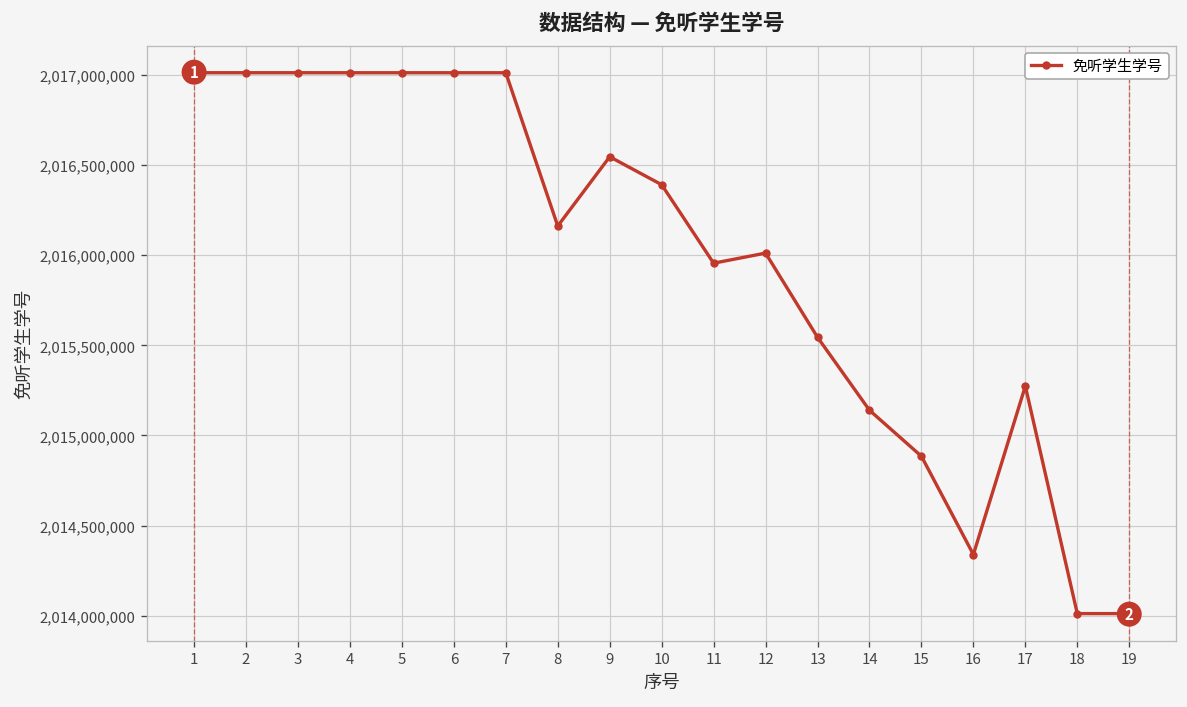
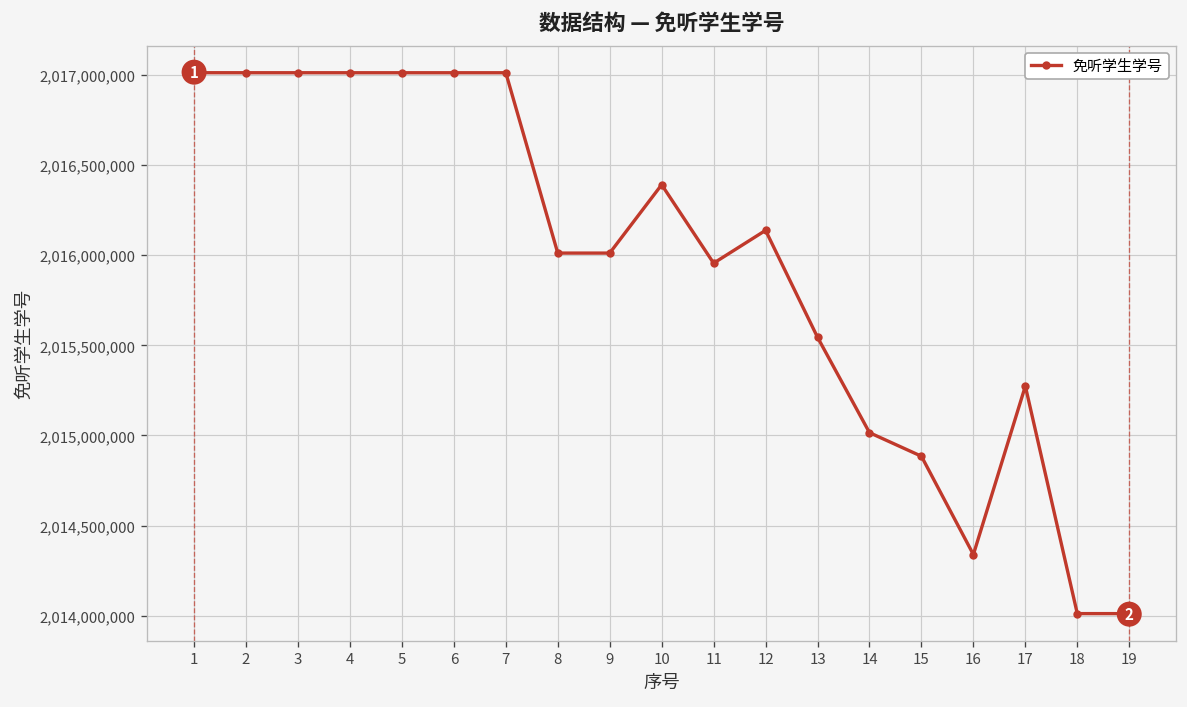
  {
    "2": "2,017,010,000",
    "3": "2,017,010,000",
    "4": "2,017,010,000",
    "5": "2,017,010,000",
    "6": "2,017,010,000",
    "7": "2,017,010,000",
-   "8": "2,016,160,000",
-   "9": "2,016,550,000",
+   "8": "2,016,010,000",
+   "9": "2,016,010,000",
    "10": "2,016,390,000",
    "11": "2,015,960,000",
-   "12": "2,016,010,000",
+   "12": "2,016,140,000",
    "13": "2,015,540,000",
-   "14": "2,015,140,000",
+   "14": "2,015,020,000",
    "15": "2,014,880,000",
    "16": "2,014,340,000",
    "17": "2,015,270,000",
    "18": "2,014,010,000"
  }
